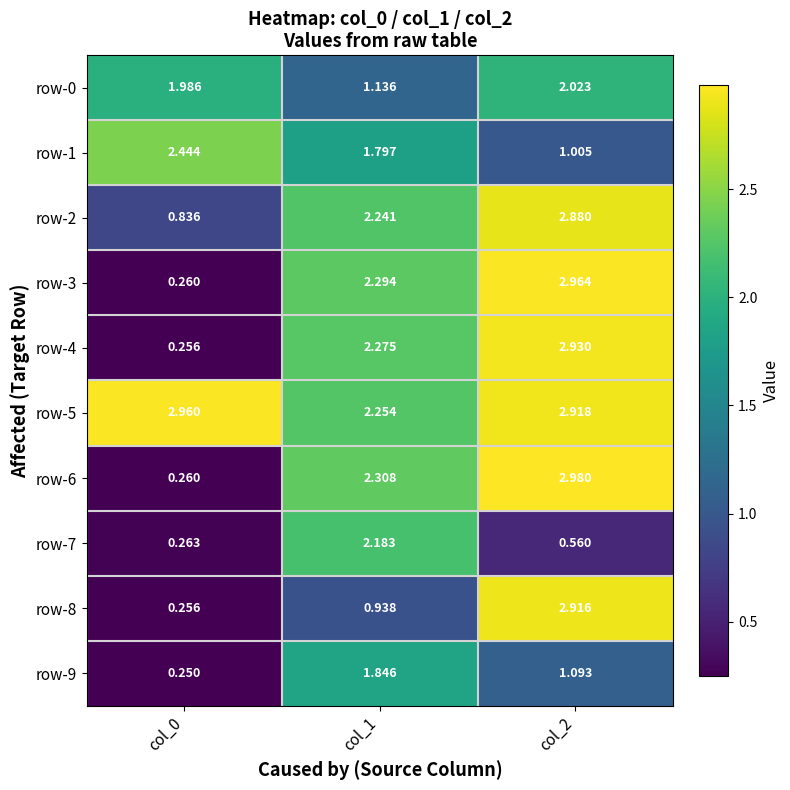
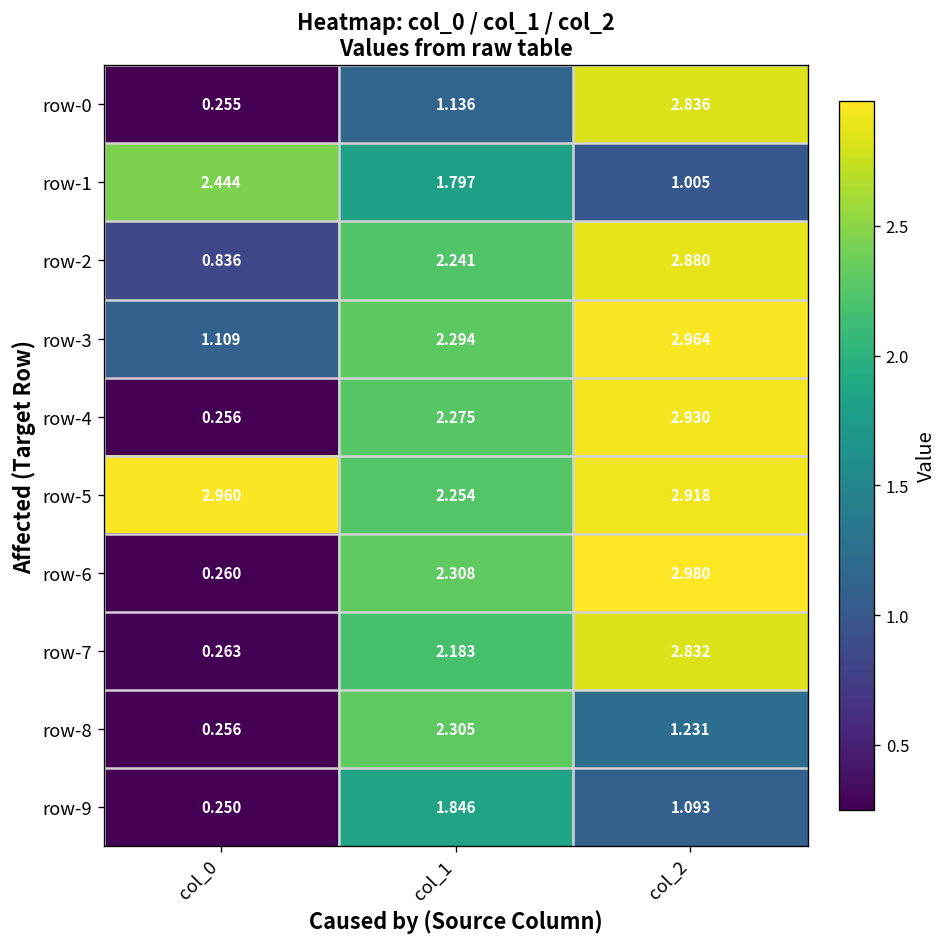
  {
    "row-0": {
-     "col_0": 1.986,
+     "col_0": 0.255,
      "col_1": 1.136,
-     "col_2": 2.023
+     "col_2": 2.836
    },
    "row-1": {
      "col_0": 2.444,
      "col_1": 1.797,
      "col_2": 1.005
    },
    "row-2": {
      "col_0": 0.836,
      "col_1": 2.241,
      "col_2": 2.880
    },
    "row-3": {
-     "col_0": 0.260,
+     "col_0": 1.109,
      "col_1": 2.294,
      "col_2": 2.964
    },
    "row-4": {
      "col_0": 0.256,
      "col_1": 2.275,
      "col_2": 2.930
    },
    "row-5": {
      "col_0": 2.960,
      "col_1": 2.254,
      "col_2": 2.918
    },
    "row-6": {
      "col_0": 0.260,
      "col_1": 2.308,
      "col_2": 2.980
    },
    "row-7": {
      "col_0": 0.263,
      "col_1": 2.183,
-     "col_2": 0.560
+     "col_2": 2.832
    },
    "row-8": {
      "col_0": 0.256,
-     "col_1": 0.938,
-     "col_2": 2.916
+     "col_1": 2.305,
+     "col_2": 1.231
    },
    "row-9": {
      "col_0": 0.250,
      "col_1": 1.846,
      "col_2": 1.093
    }
  }
